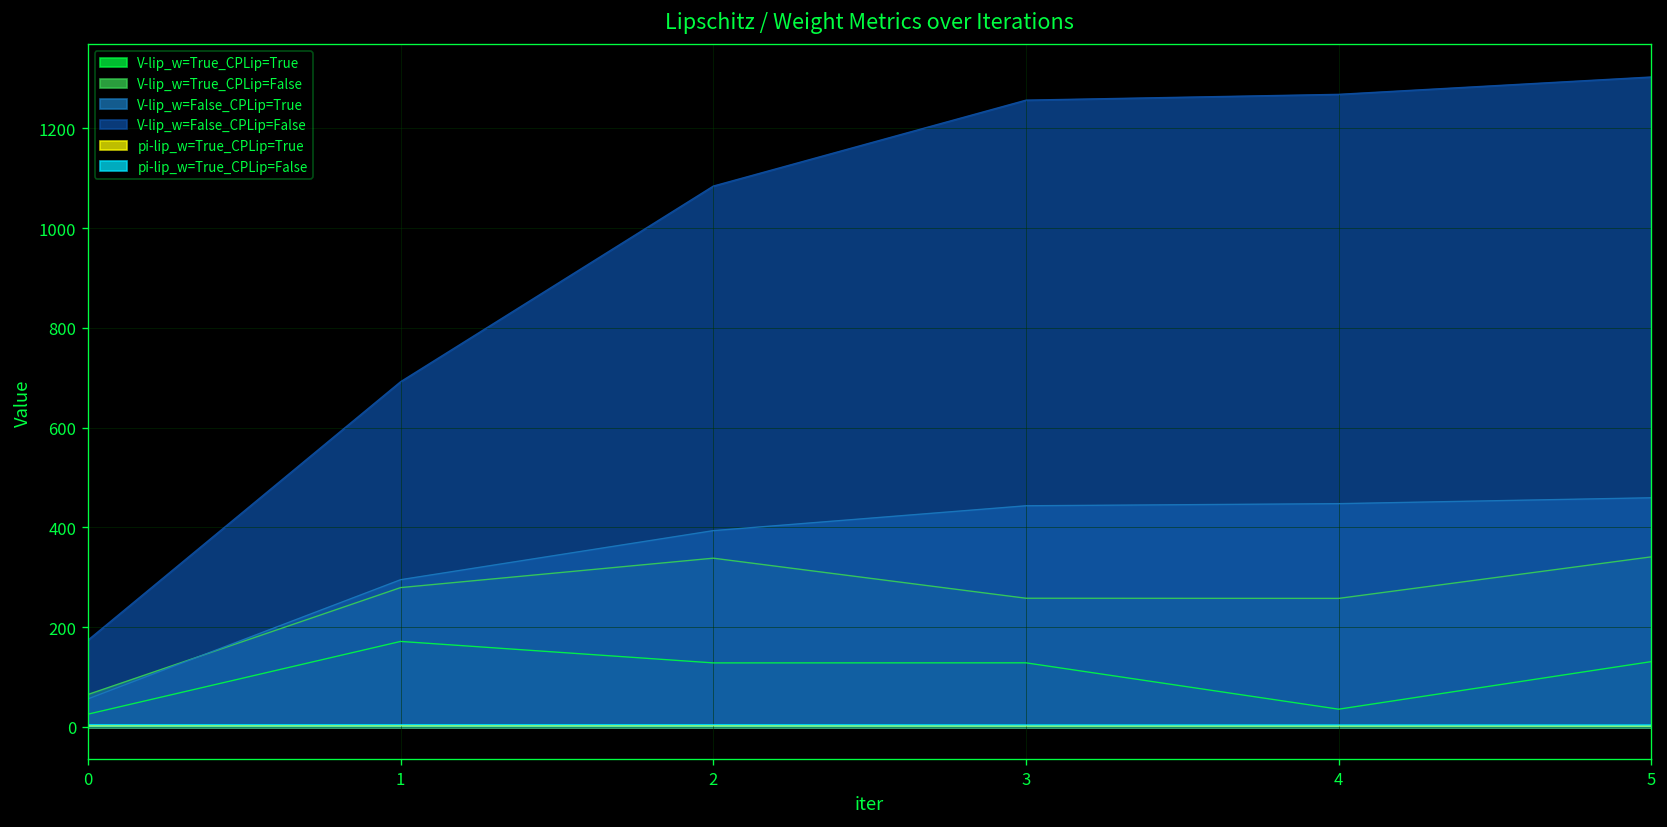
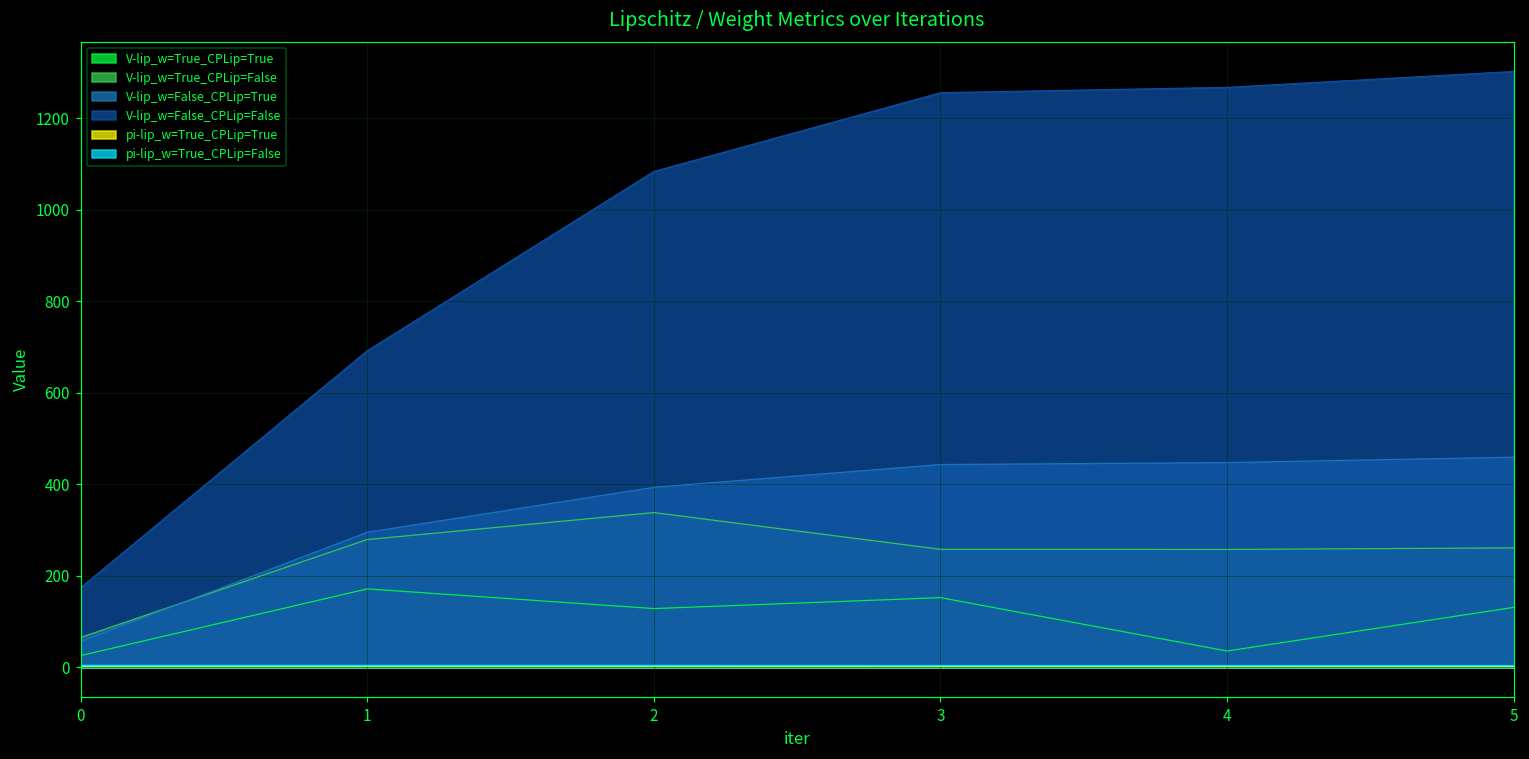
  {
    "V-lip_w=True_CPLip=True": {
      "0": 30,
      "1": 170,
      "2": 130,
-     "3": 130,
+     "3": 150,
      "4": 40,
      "5": 130
    },
    "V-lip_w=True_CPLip=False": {
      "0": 70,
      "1": 280,
      "2": 340,
      "3": 260,
      "4": 260,
-     "5": 340
+     "5": 260
    }
  }
